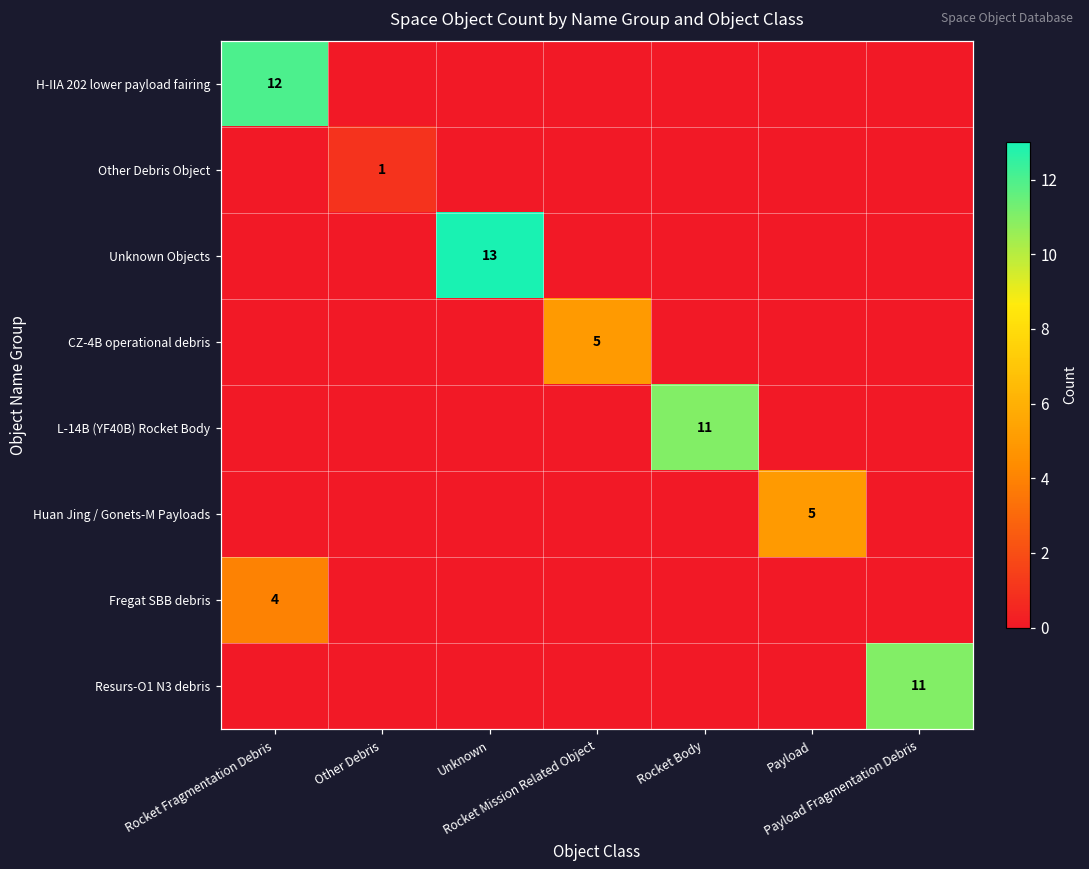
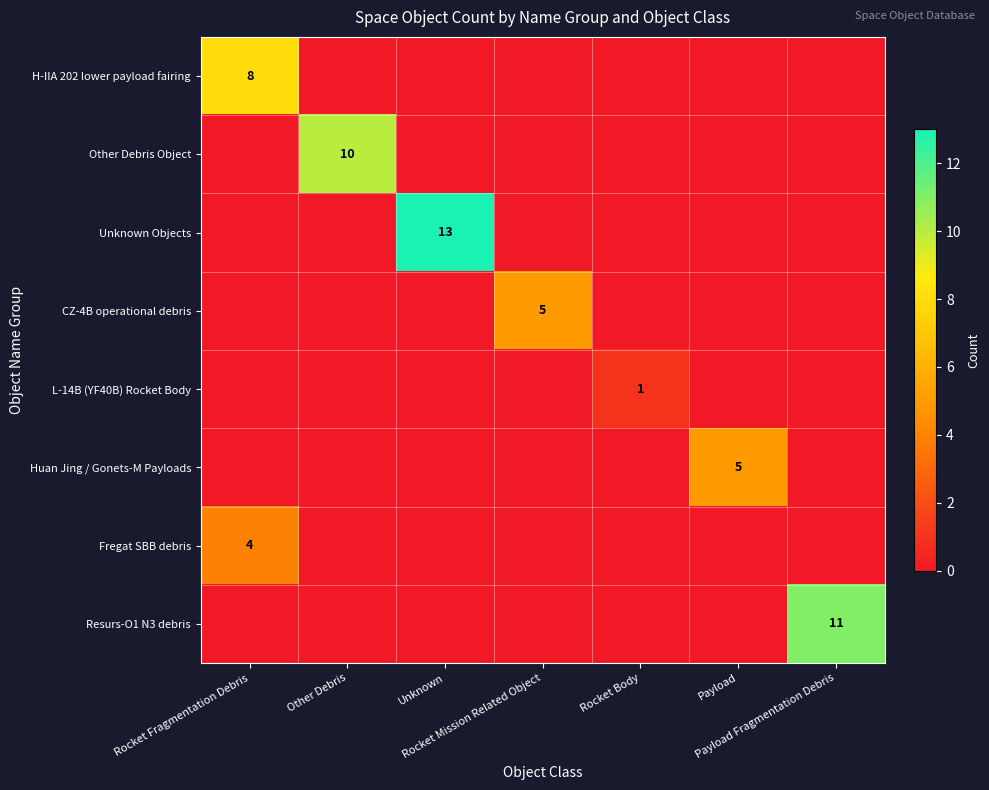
  {
    "H-IIA 202 lower payload fairing": {
-     "Rocket Fragmentation Debris": 12
+     "Rocket Fragmentation Debris": 8
    },
    "Other Debris Object": {
-     "Other Debris": 1
+     "Other Debris": 10
    },
    "Unknown Objects": {
      "Unknown": 13
    },
    "CZ-4B operational debris": {
      "Rocket Mission Related Object": 5
    },
    "L-14B (YF40B) Rocket Body": {
-     "Rocket Body": 11
+     "Rocket Body": 1
    },
    "Huan Jing / Gonets-M Payloads": {
      "Payload": 5
    },
    "Fregat SBB debris": {
      "Rocket Fragmentation Debris": 4
    },
    "Resurs-O1 N3 debris": {
      "Payload Fragmentation Debris": 11
    }
  }
